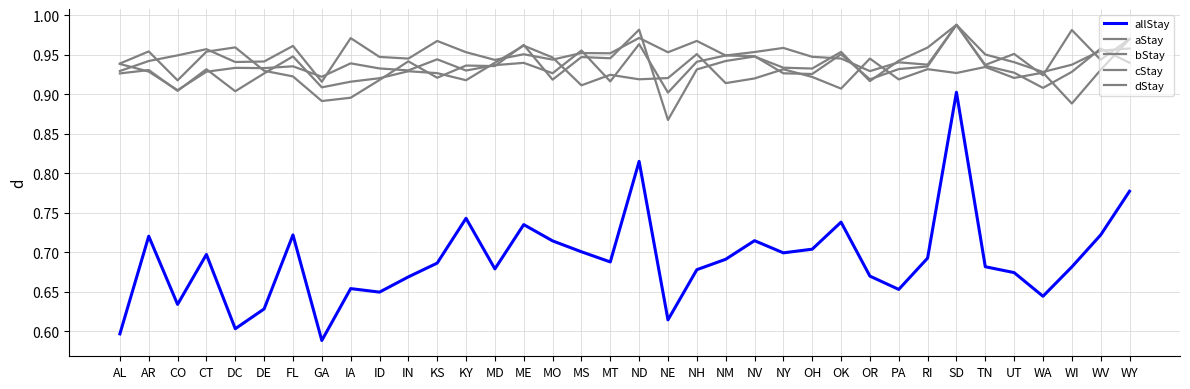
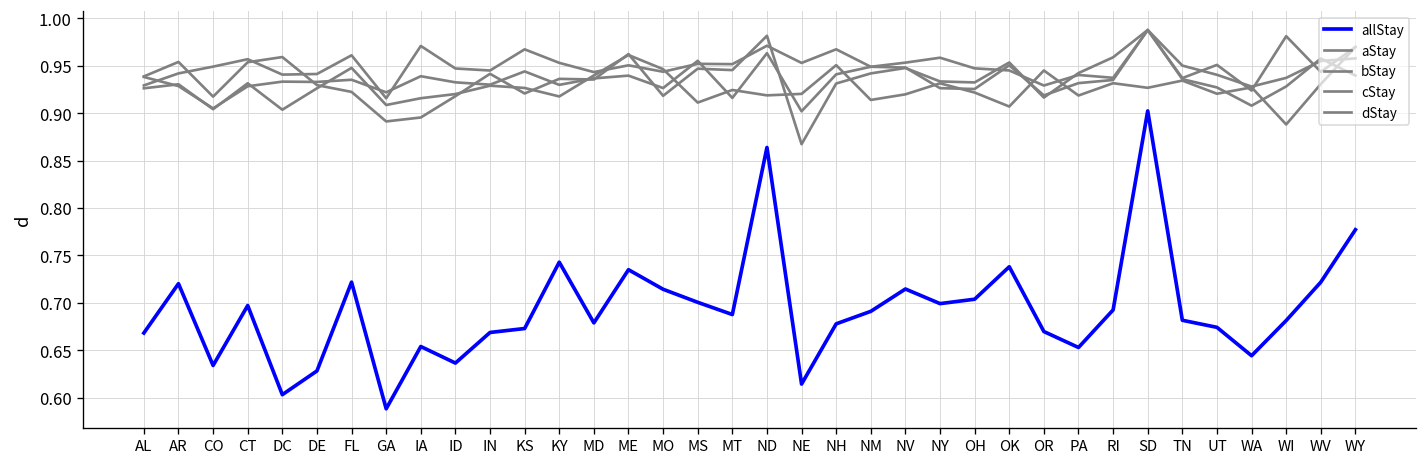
  {
    "allStay": {
-     "AL": 0.60,
+     "AL": 0.67,
      "AR": 0.72,
      "CO": 0.63,
      "CT": 0.70,
      "DC": 0.60,
      "DE": 0.63,
      "FL": 0.72,
      "GA": 0.59,
      "IA": 0.65,
-     "ID": 0.65,
+     "ID": 0.64,
      "IN": 0.67,
-     "KS": 0.69,
+     "KS": 0.67,
      "KY": 0.74,
      "MD": 0.68,
      "ME": 0.73,
      "MO": 0.71,
      "MS": 0.70,
      "MT": 0.69,
-     "ND": 0.81,
+     "ND": 0.86,
      "NE": 0.61,
      "NH": 0.68,
      "NM": 0.69,
      "NV": 0.71,
      "NY": 0.70,
      "OH": 0.70,
      "OK": 0.74,
      "OR": 0.67,
      "PA": 0.65,
      "RI": 0.69,
      "SD": 0.90,
      "TN": 0.68,
      "UT": 0.67,
      "WA": 0.64,
      "WI": 0.68,
      "WV": 0.72,
      "WY": 0.78
    }
  }
